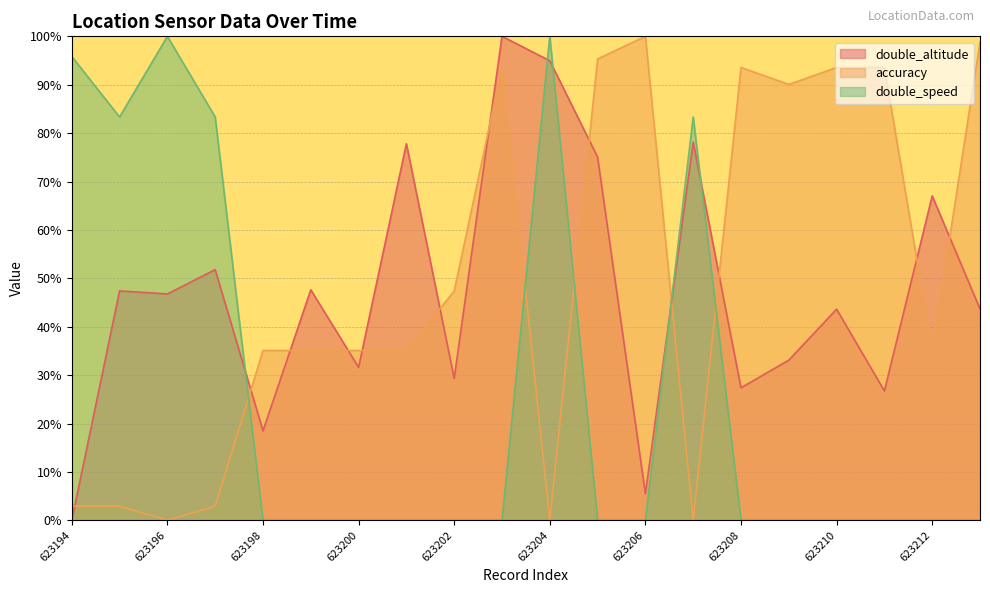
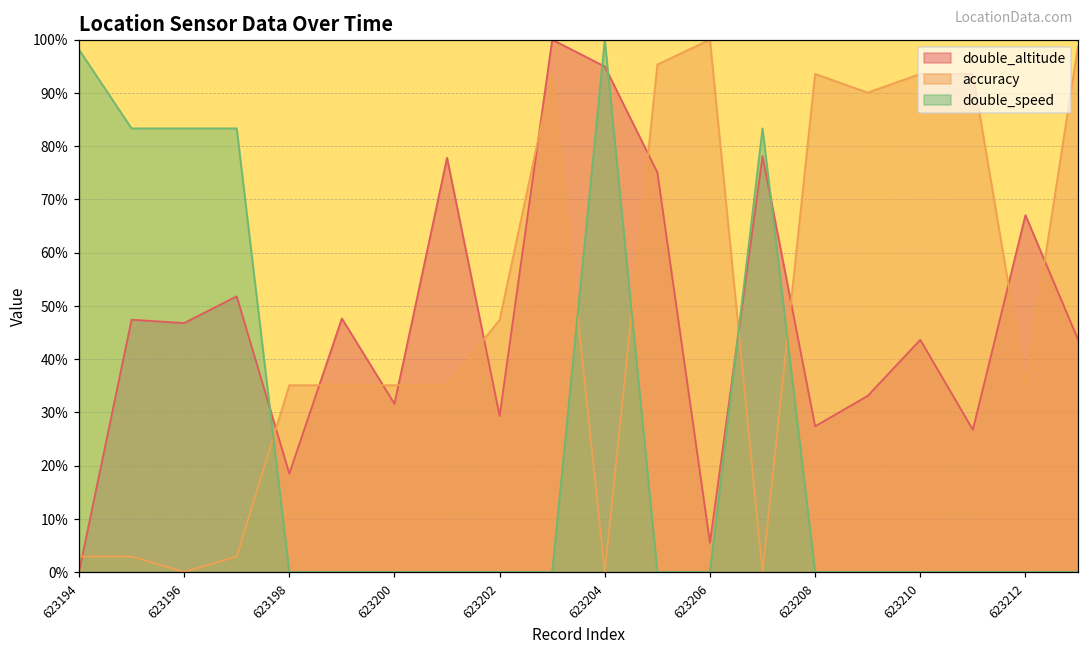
  {
    "double_speed": {
-     "623194": "96%",
-     "623196": "100%",
+     "623194": "98%",
+     "623196": "83%",
      "623198": "0%",
      "623200": "0%",
      "623202": "0%",
      "623204": "100%",
      "623206": "0%",
      "623208": "0%",
      "623210": "0%",
      "623212": "0%"
    }
  }
